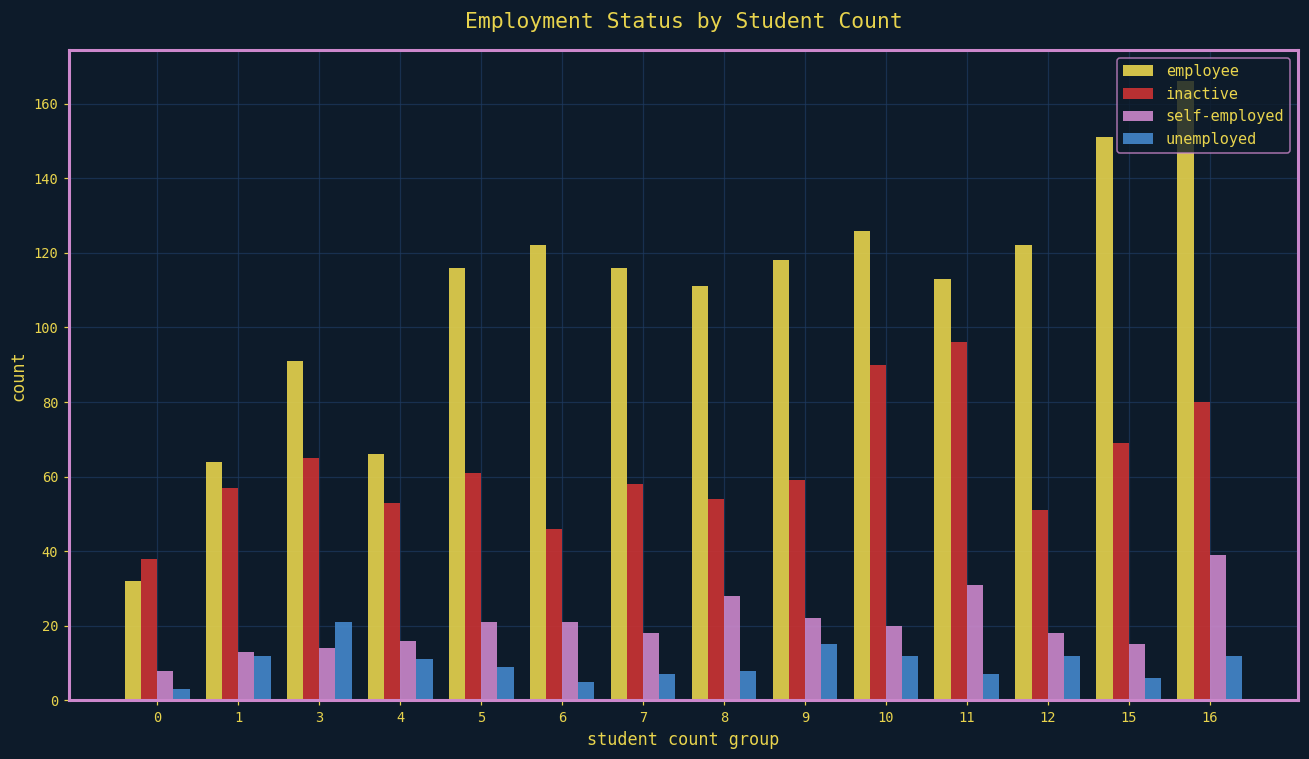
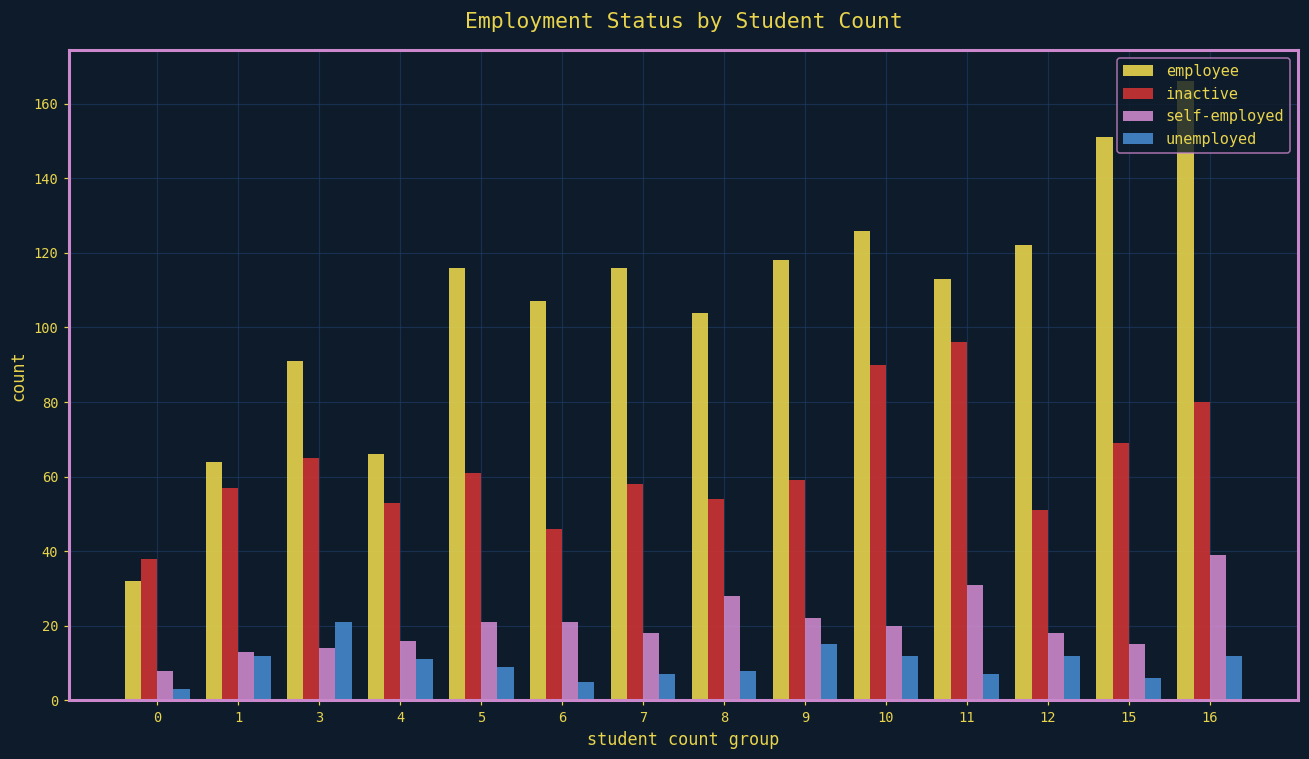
  {
    "employee": {
      "0": 32,
      "1": 64,
      "3": 91,
      "4": 66,
      "5": 116,
-     "6": 122,
+     "6": 107,
      "7": 116,
-     "8": 111,
+     "8": 104,
      "9": 118,
      "10": 126,
      "11": 113,
      "12": 122,
      "15": 151
    },
    "inactive": {
      "0": 38,
      "1": 57,
      "3": 65,
      "4": 53,
      "5": 61,
      "6": 46,
      "7": 58,
      "8": 54,
      "9": 59,
      "10": 90,
      "11": 96,
      "12": 51,
      "15": 69,
      "16": 80
    },
    "self-employed": {
      "0": 8,
      "1": 13,
      "3": 14,
      "4": 16,
      "5": 21,
      "6": 21,
      "7": 18,
      "8": 28,
      "9": 22,
      "10": 20,
      "11": 31,
      "12": 18,
      "15": 15,
      "16": 39
    },
    "unemployed": {
      "0": 3,
      "1": 12,
      "3": 21,
      "4": 11,
      "5": 9,
      "6": 5,
      "7": 7,
      "8": 8,
      "9": 15,
      "10": 12,
      "11": 7,
      "12": 12,
      "15": 6,
      "16": 12
    }
  }
